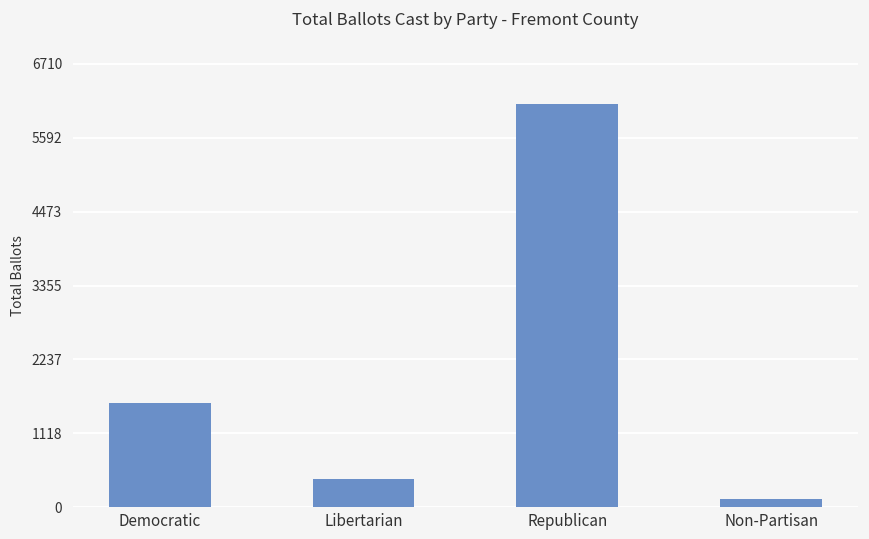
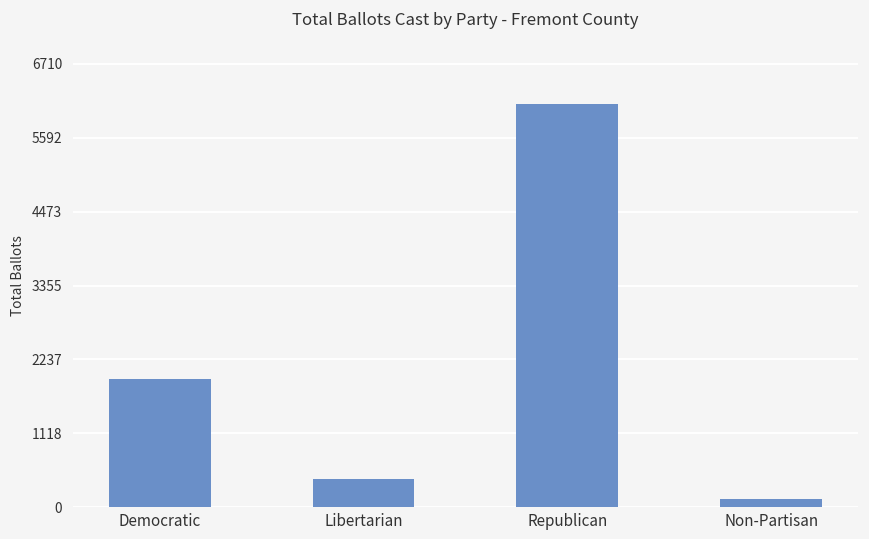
  {
-   "Democratic": 1600,
+   "Democratic": 1900,
    "Libertarian": 400,
    "Republican": 6100,
    "Non-Partisan": 100
  }
